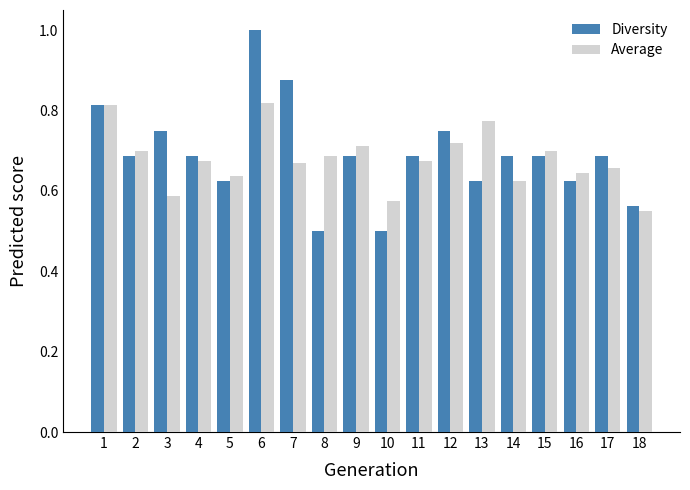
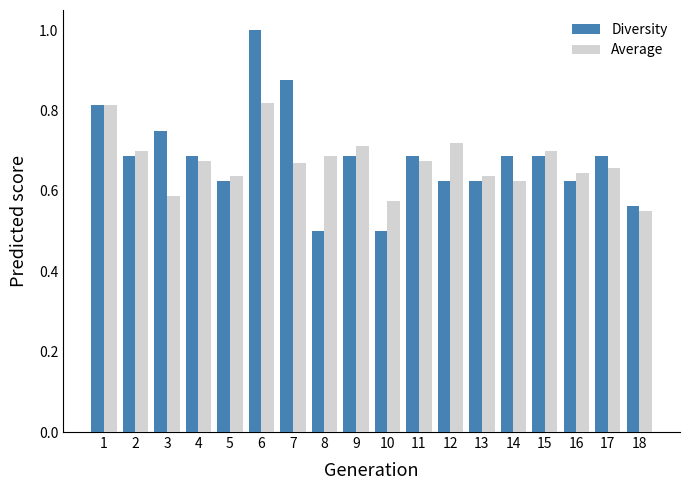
  {
    "Diversity": {
      "1": 0.81,
      "2": 0.69,
      "3": 0.75,
      "4": 0.69,
      "5": 0.63,
      "6": 1.00,
      "7": 0.88,
      "8": 0.50,
      "9": 0.69,
      "10": 0.50,
      "11": 0.69,
-     "12": 0.75,
+     "12": 0.63,
      "13": 0.63,
      "14": 0.69,
      "15": 0.69,
      "16": 0.63,
      "17": 0.69,
      "18": 0.56
    },
    "Average": {
      "1": 0.81,
      "2": 0.70,
      "3": 0.59,
      "4": 0.68,
      "5": 0.64,
      "6": 0.82,
      "7": 0.67,
      "8": 0.69,
      "9": 0.71,
      "10": 0.58,
      "11": 0.68,
      "12": 0.72,
-     "13": 0.78,
+     "13": 0.64,
      "14": 0.63,
      "15": 0.70,
      "16": 0.64,
      "17": 0.66,
      "18": 0.55
    }
  }
